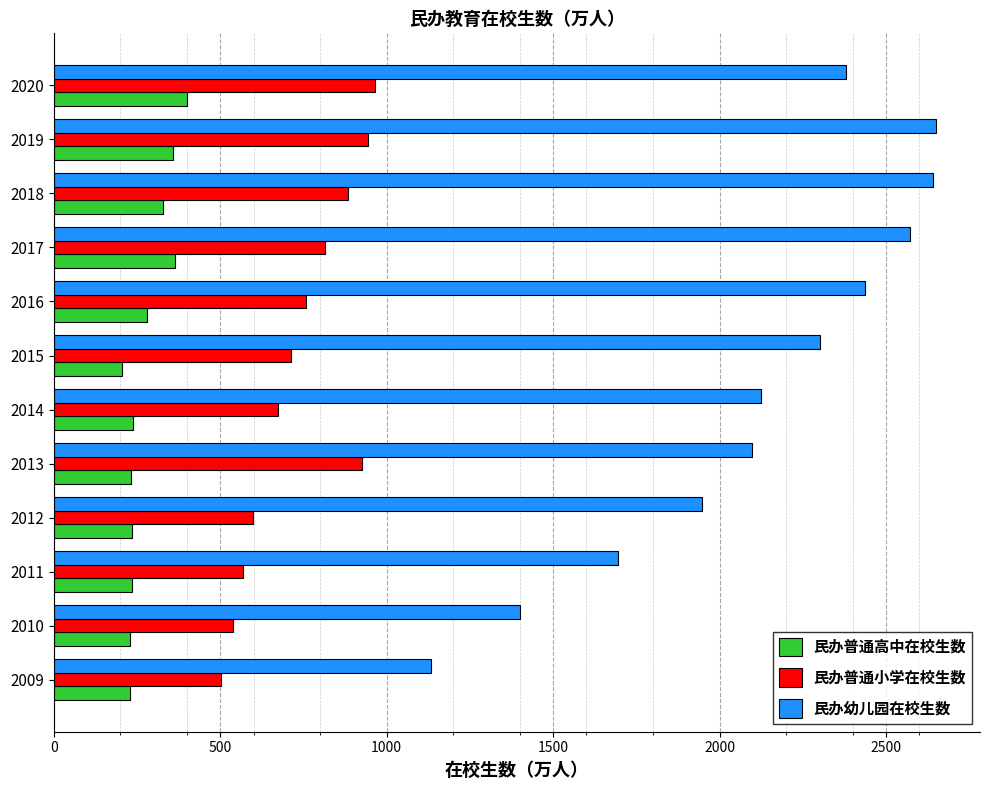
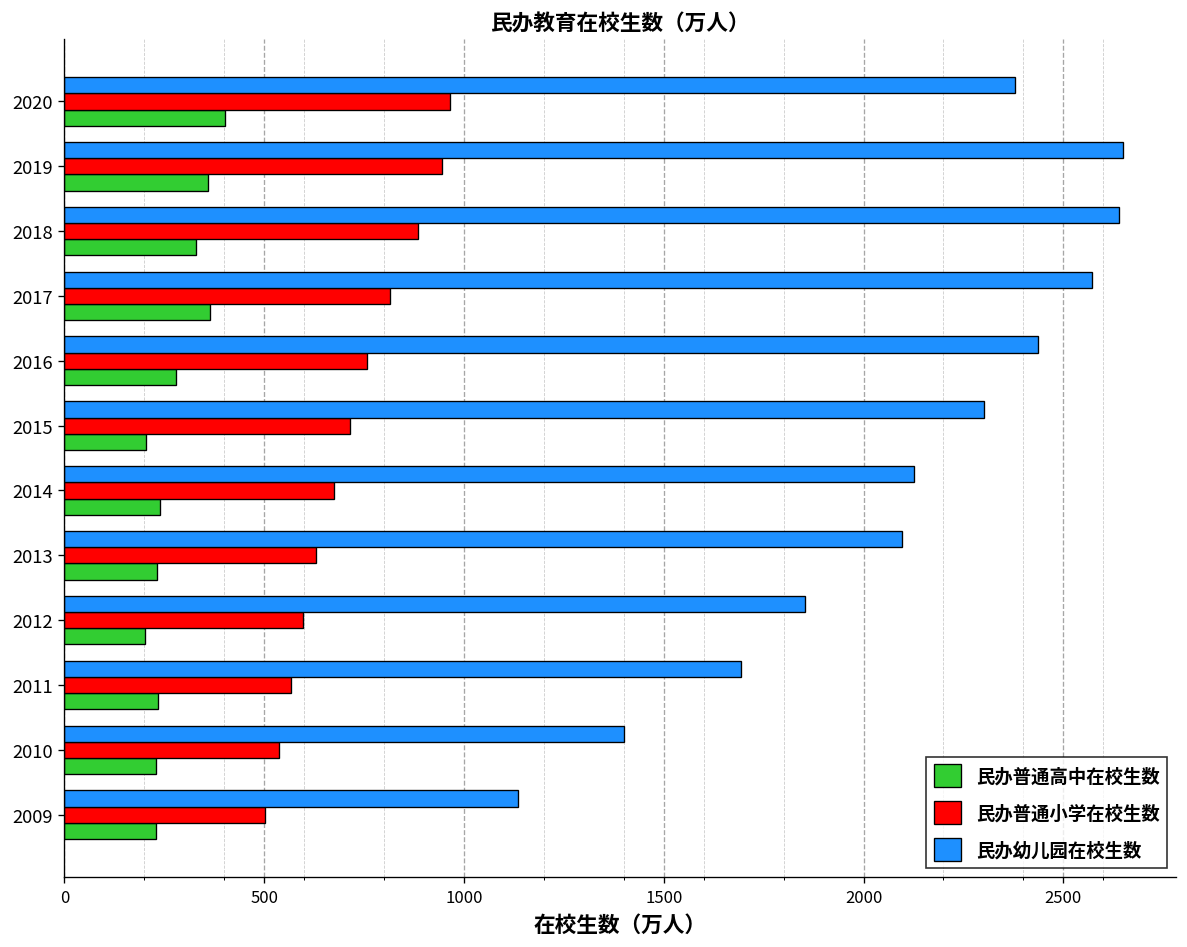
  {
    "民办普通高中在校生数": {
      "2020": 400,
      "2019": 360,
      "2018": 330,
      "2017": 360,
      "2016": 280,
      "2015": 200,
      "2014": 240,
      "2013": 230,
-     "2012": 230,
+     "2012": 200,
      "2011": 230,
      "2010": 230,
      "2009": 230
    },
    "民办普通小学在校生数": {
      "2020": 970,
      "2019": 940,
      "2018": 880,
      "2017": 810,
      "2016": 760,
      "2015": 710,
      "2014": 670,
-     "2013": 920,
+     "2013": 630,
      "2012": 600,
      "2011": 570,
      "2010": 540,
      "2009": 500
    },
    "民办幼儿园在校生数": {
      "2020": 2380,
      "2019": 2650,
      "2018": 2640,
      "2017": 2570,
      "2016": 2440,
      "2015": 2300,
      "2014": 2130,
      "2013": 2100,
-     "2012": 1950,
+     "2012": 1850,
      "2011": 1690,
      "2010": 1400,
      "2009": 1130
    }
  }
